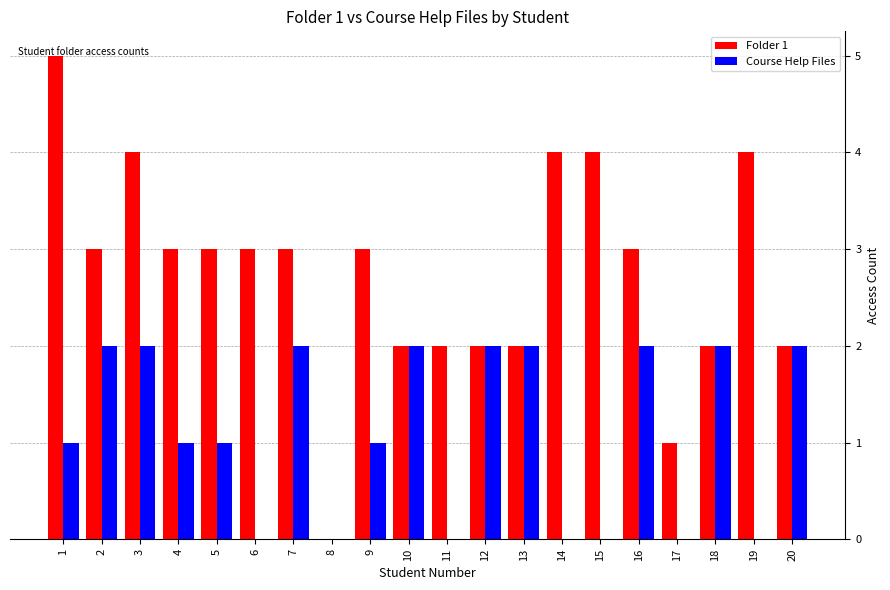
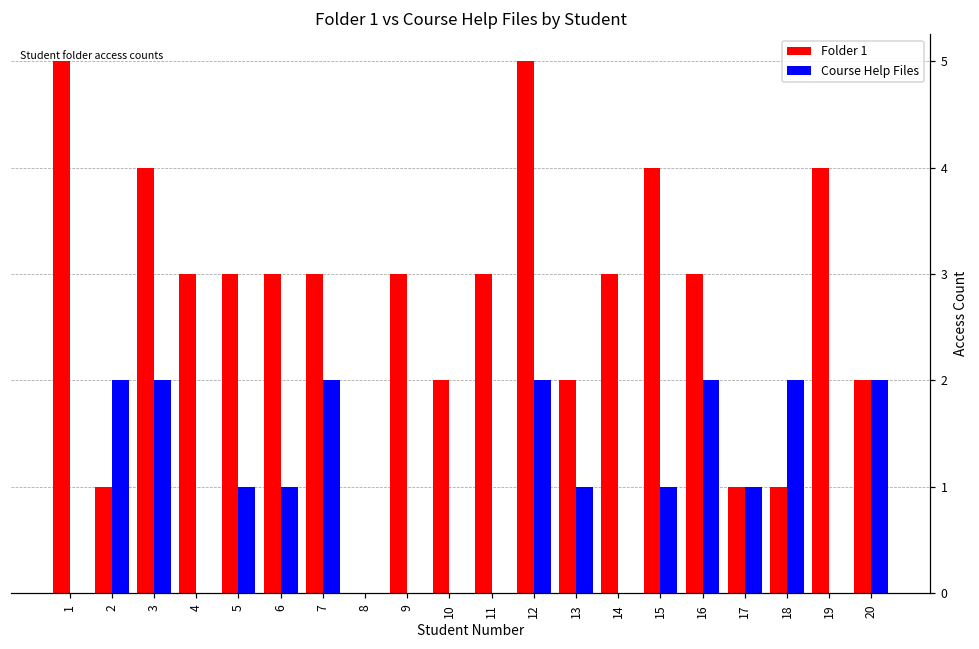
  {
    "Folder 1": {
      "1": 5,
-     "2": 3,
+     "2": 1,
      "3": 4,
      "4": 3,
      "5": 3,
      "6": 3,
      "7": 3,
      "8": 0,
      "9": 3,
      "10": 2,
-     "11": 2,
-     "12": 2,
+     "11": 3,
+     "12": 5,
      "13": 2,
-     "14": 4,
+     "14": 3,
      "15": 4,
      "16": 3,
      "17": 1,
-     "18": 2,
+     "18": 1,
      "19": 4,
      "20": 2
    },
    "Course Help Files": {
-     "1": 1,
+     "1": 0,
      "2": 2,
      "3": 2,
-     "4": 1,
+     "4": 0,
      "5": 1,
-     "6": 0,
+     "6": 1,
      "7": 2,
      "8": 0,
-     "9": 1,
-     "10": 2,
+     "9": 0,
+     "10": 0,
      "11": 0,
      "12": 2,
-     "13": 2,
+     "13": 1,
      "14": 0,
-     "15": 0,
+     "15": 1,
      "16": 2,
-     "17": 0,
+     "17": 1,
      "18": 2,
      "19": 0,
      "20": 2
    }
  }
